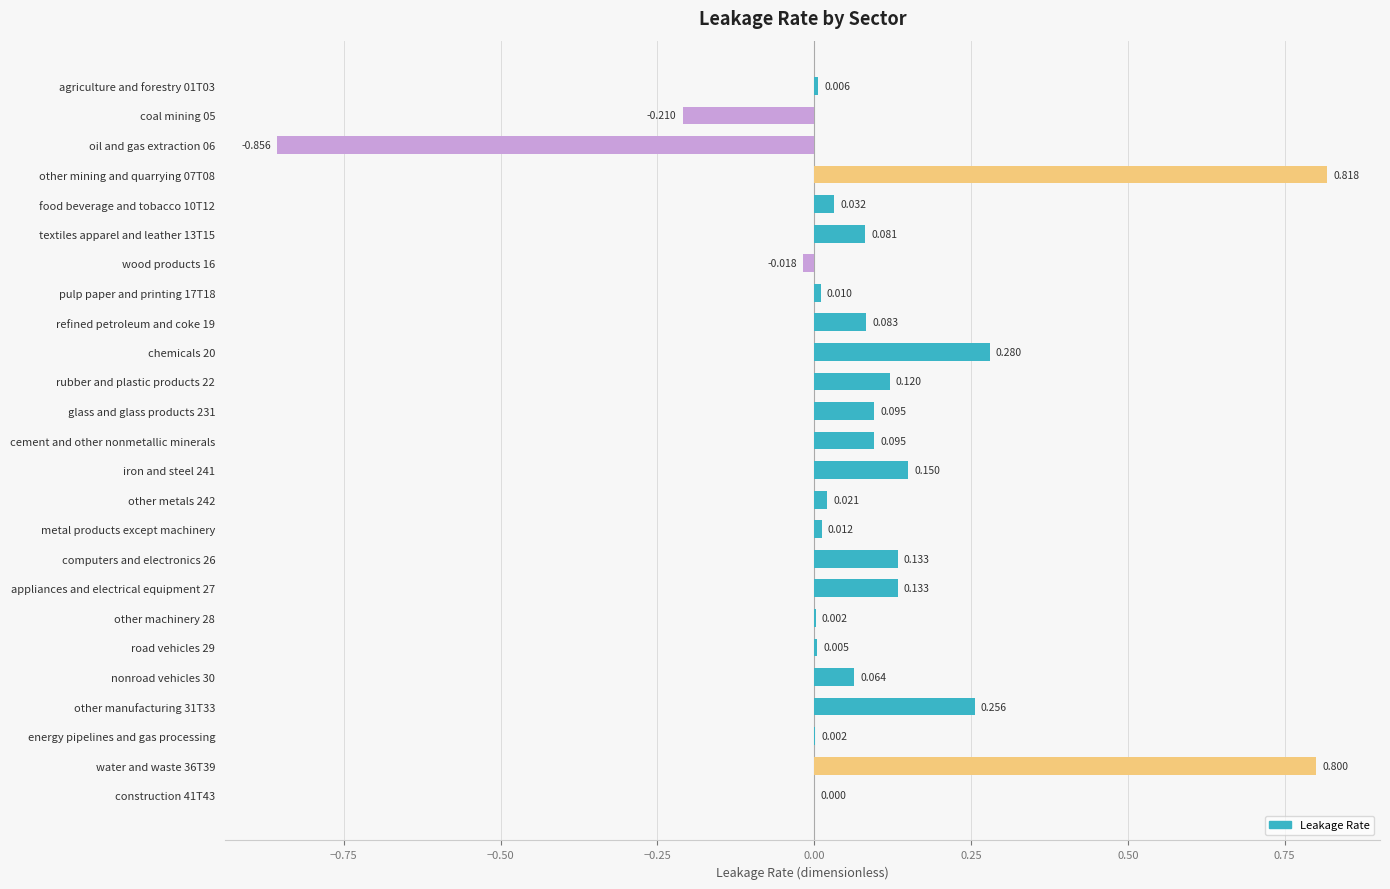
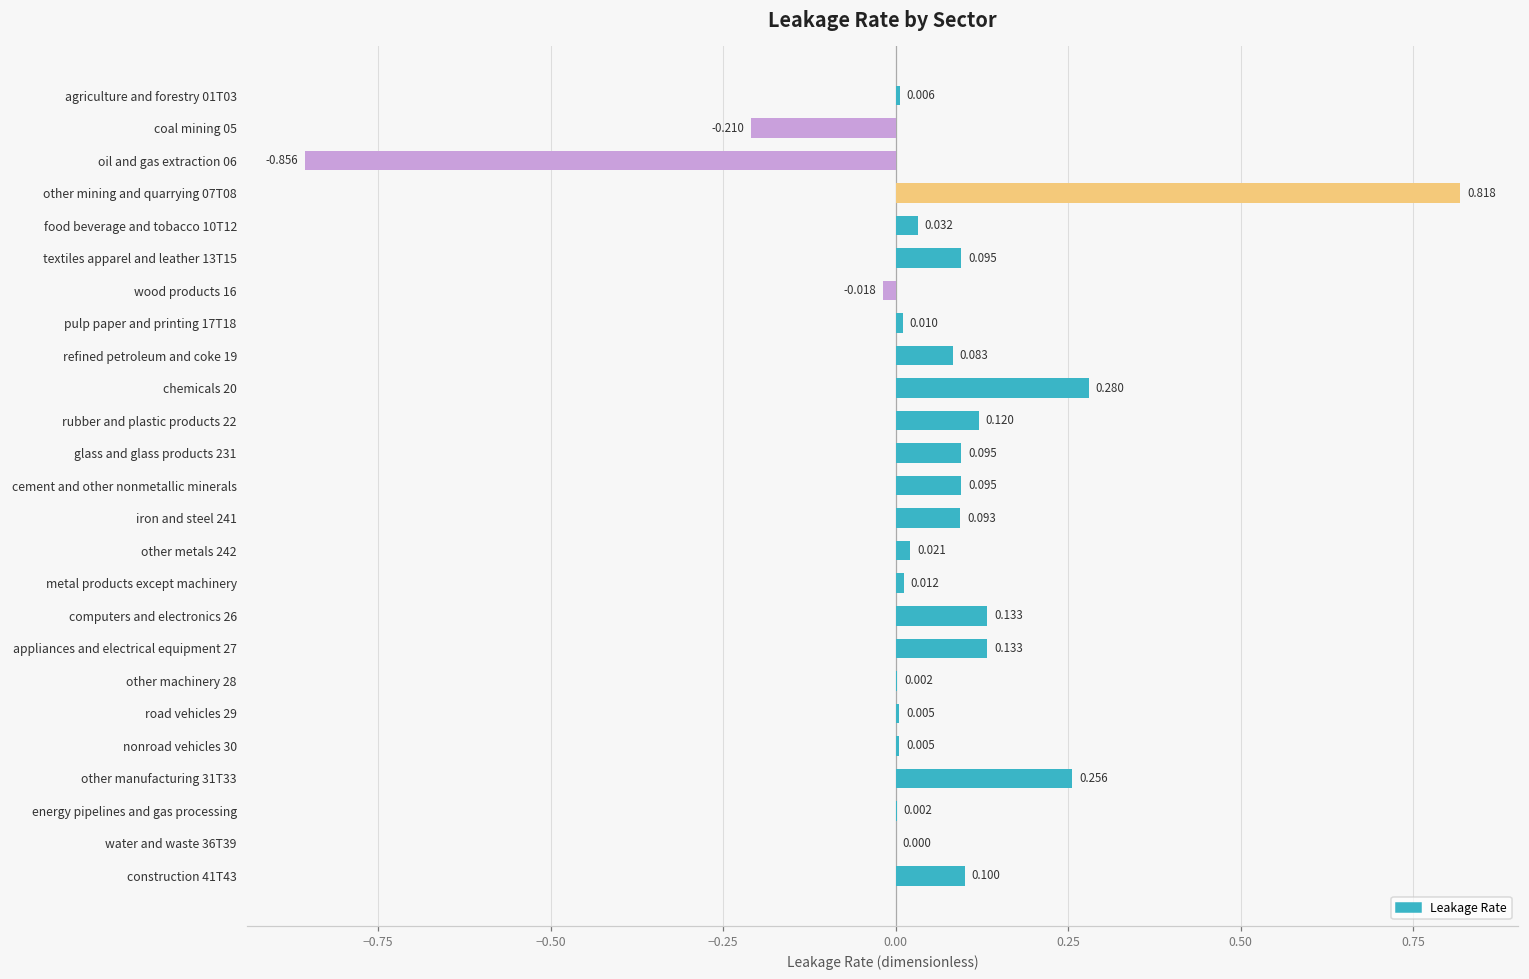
  {
    "agriculture and forestry 01T03": 0.006,
    "coal mining 05": -0.210,
    "oil and gas extraction 06": -0.856,
    "other mining and quarrying 07T08": 0.818,
    "food beverage and tobacco 10T12": 0.032,
-   "textiles apparel and leather 13T15": 0.081,
+   "textiles apparel and leather 13T15": 0.095,
    "wood products 16": -0.018,
    "pulp paper and printing 17T18": 0.010,
    "refined petroleum and coke 19": 0.083,
    "chemicals 20": 0.280,
    "rubber and plastic products 22": 0.120,
    "glass and glass products 231": 0.095,
    "cement and other nonmetallic minerals": 0.095,
-   "iron and steel 241": 0.150,
+   "iron and steel 241": 0.093,
    "other metals 242": 0.021,
    "metal products except machinery": 0.012,
    "computers and electronics 26": 0.133,
    "appliances and electrical equipment 27": 0.133,
    "other machinery 28": 0.002,
    "road vehicles 29": 0.005,
-   "nonroad vehicles 30": 0.064,
+   "nonroad vehicles 30": 0.005,
    "other manufacturing 31T33": 0.256,
    "energy pipelines and gas processing": 0.002,
-   "water and waste 36T39": 0.800,
-   "construction 41T43": 0.000
+   "water and waste 36T39": 0.000,
+   "construction 41T43": 0.100
  }
